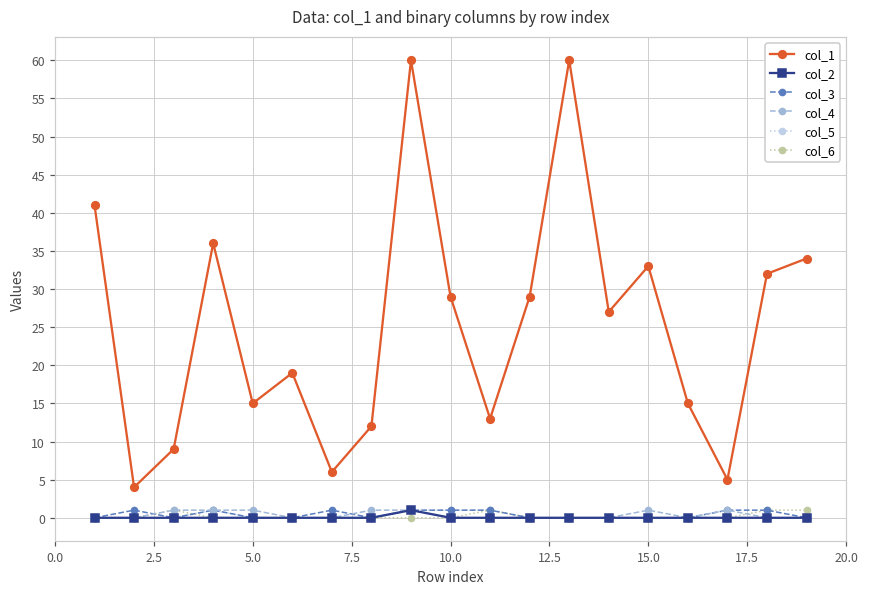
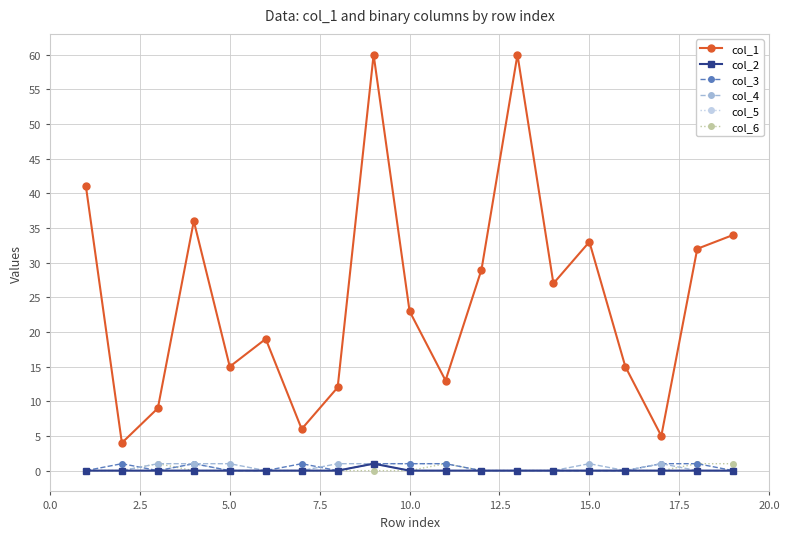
  {
    "col_1": {
      "5.0": 15,
-     "10.0": 29,
+     "10.0": 23,
      "15.0": 33
    }
  }
